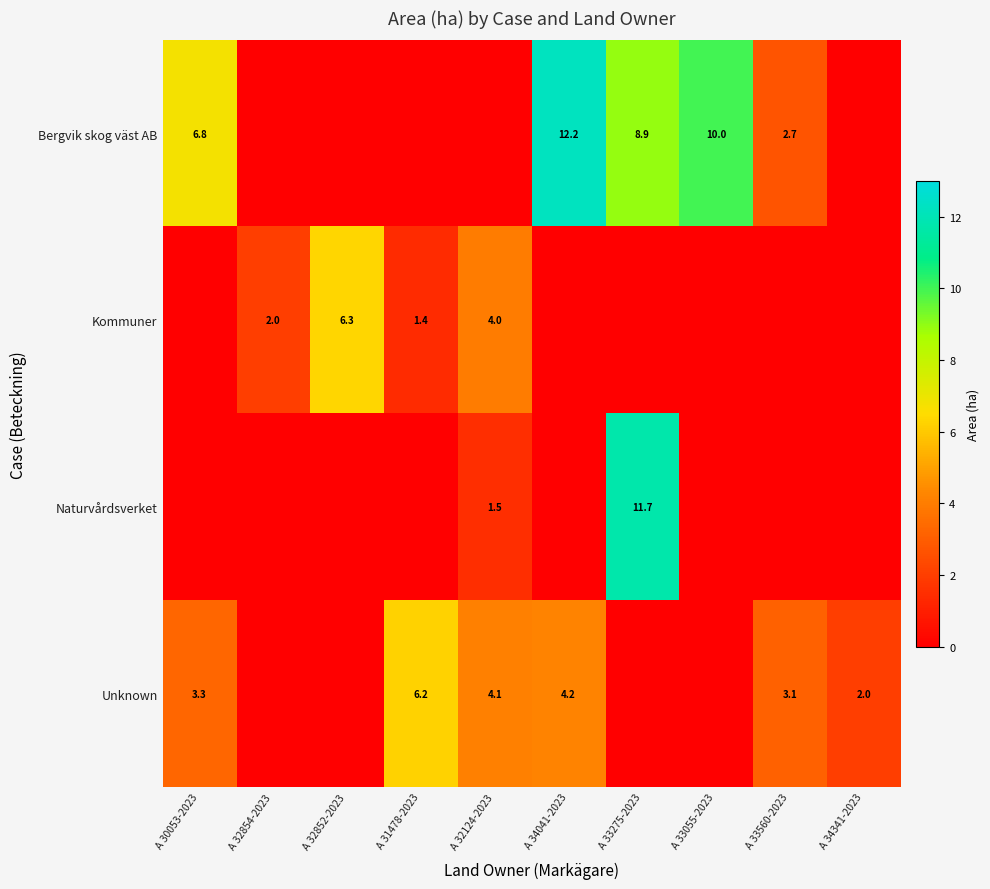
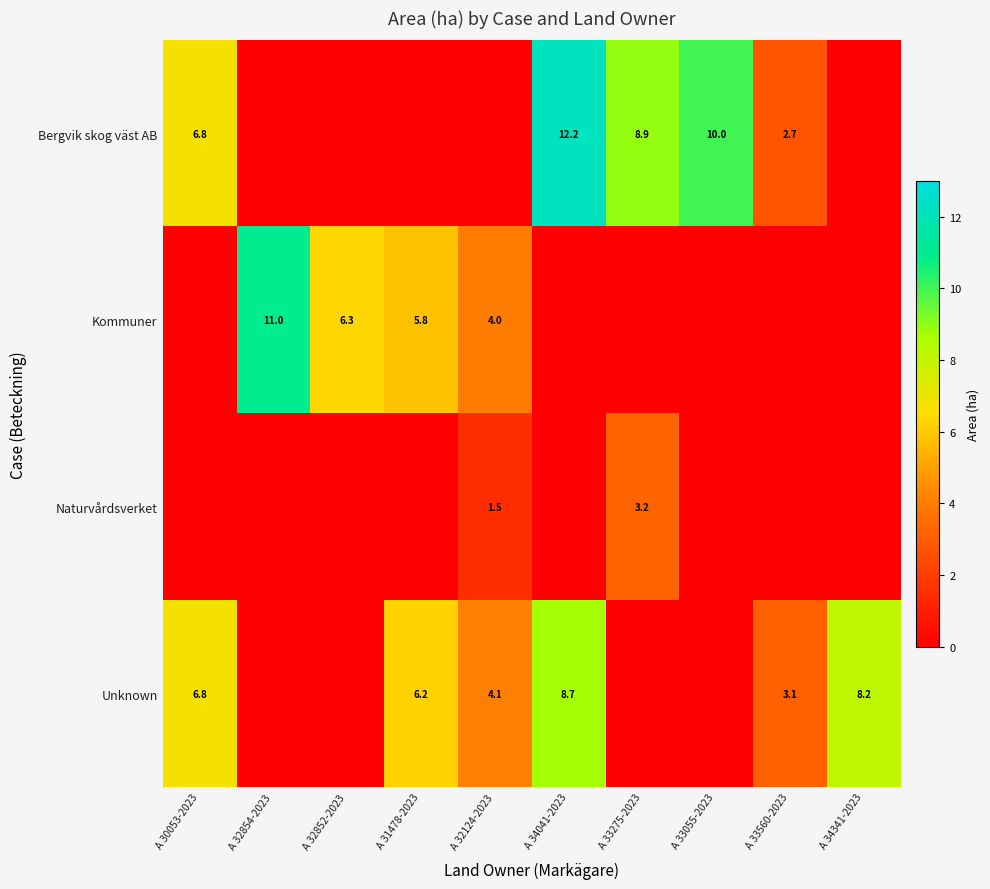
  {
    "Bergvik skog väst AB": {
      "A 30053-2023": 6.8,
      "A 34041-2023": 12.2,
      "A 33275-2023": 8.9,
      "A 33055-2023": 10.0,
      "A 33560-2023": 2.7
    },
    "Kommuner": {
-     "A 32854-2023": 2.0,
+     "A 32854-2023": 11.0,
      "A 32852-2023": 6.3,
-     "A 31478-2023": 1.4,
+     "A 31478-2023": 5.8,
      "A 32124-2023": 4.0
    },
    "Naturvårdsverket": {
      "A 32124-2023": 1.5,
-     "A 33275-2023": 11.7
+     "A 33275-2023": 3.2
    },
    "Unknown": {
-     "A 30053-2023": 3.3,
+     "A 30053-2023": 6.8,
      "A 31478-2023": 6.2,
      "A 32124-2023": 4.1,
-     "A 34041-2023": 4.2,
+     "A 34041-2023": 8.7,
      "A 33560-2023": 3.1,
-     "A 34341-2023": 2.0
+     "A 34341-2023": 8.2
    }
  }
